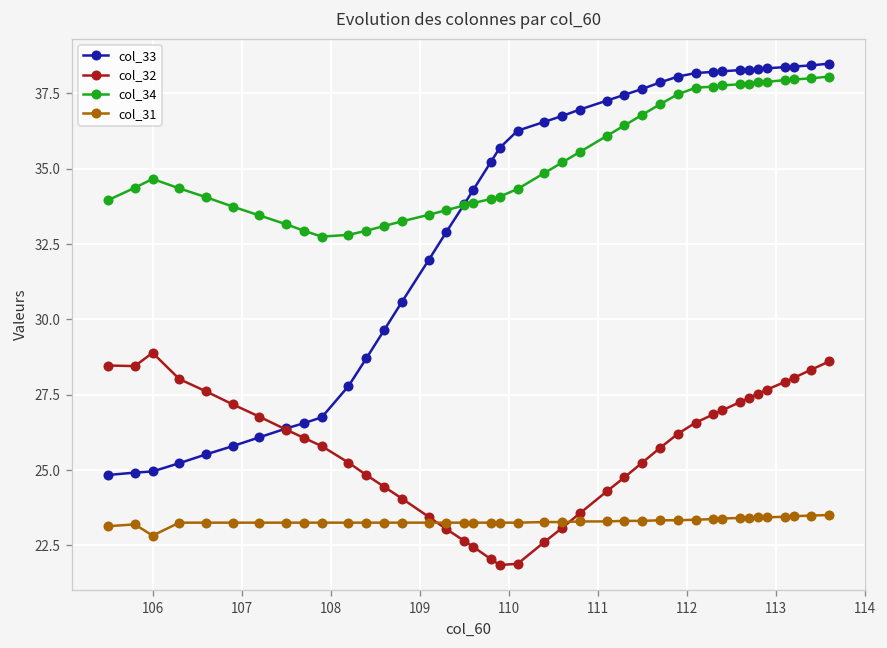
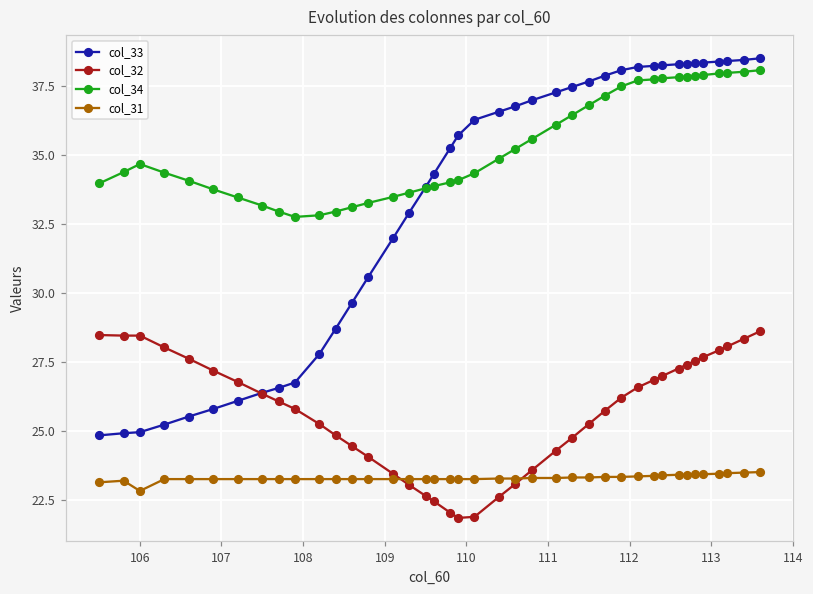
  {
    "col_33": {
      "106": 25.0
    },
    "col_32": {
-     "106": 28.9
+     "106": 28.4
    },
    "col_34": {
      "106": 34.7
    },
    "col_31": {
      "106": 22.8
    }
  }
